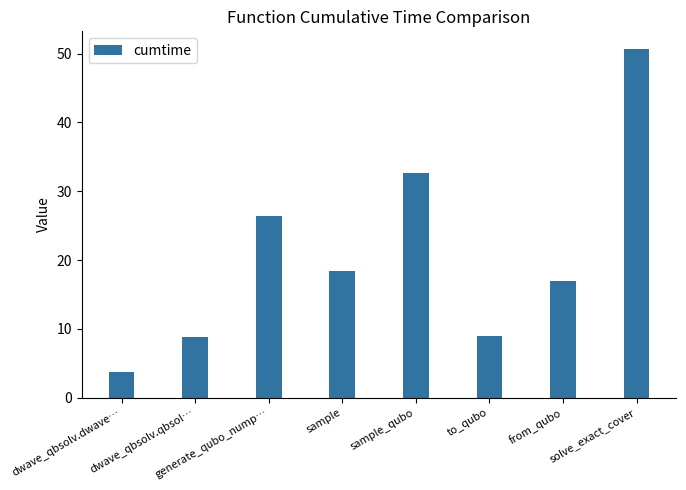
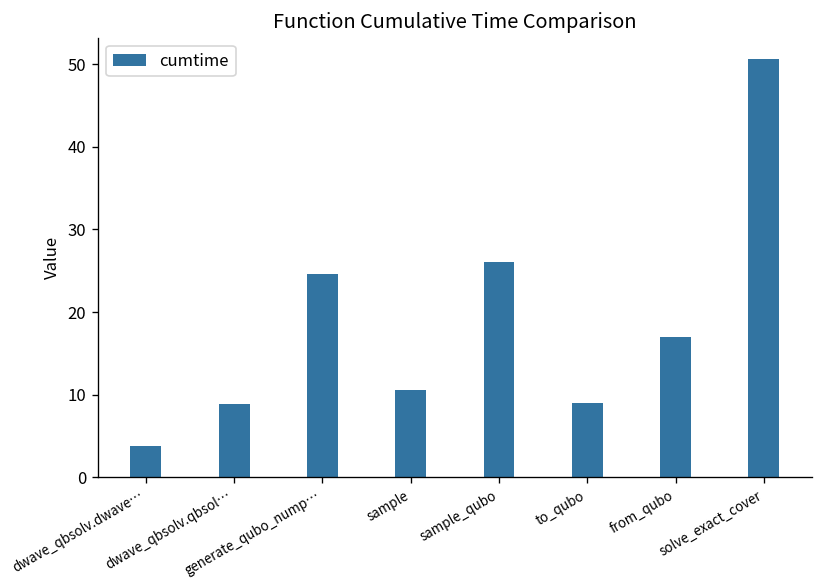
  {
    "dwave_qbsolv.dwave…": 4,
    "dwave_qbsolv.qbsol…": 9,
-   "generate_qubo_nump…": 26,
-   "sample": 18,
-   "sample_qubo": 33,
+   "generate_qubo_nump…": 25,
+   "sample": 11,
+   "sample_qubo": 26,
    "to_qubo": 9,
    "from_qubo": 17,
    "solve_exact_cover": 51
  }
